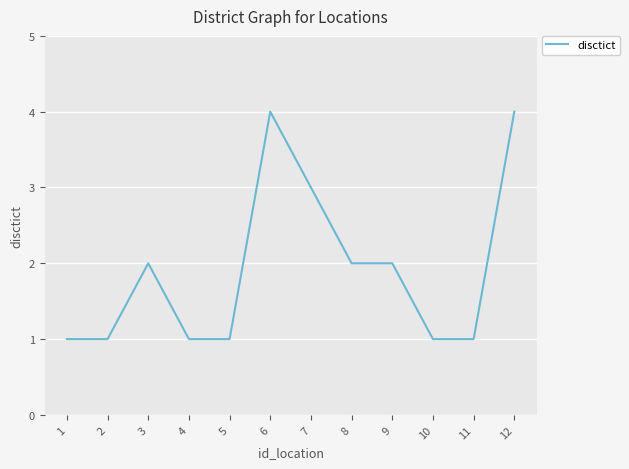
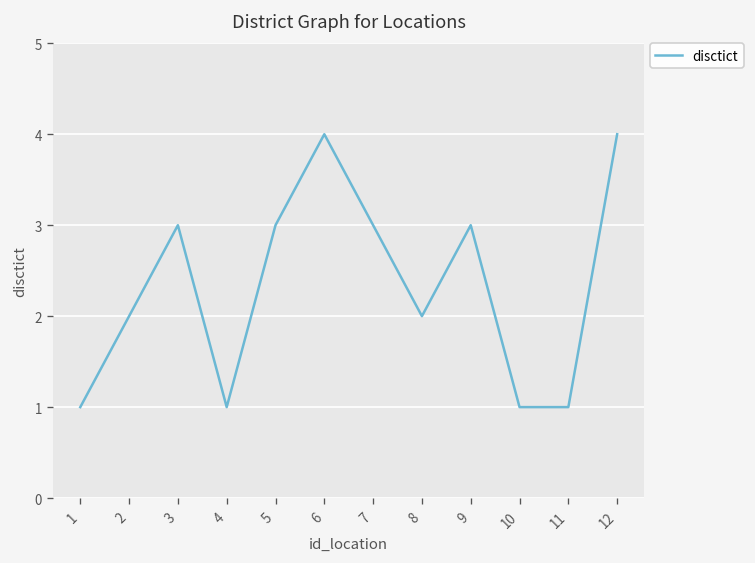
  {
    "1": 1,
-   "2": 1,
-   "3": 2,
+   "2": 2,
+   "3": 3,
    "4": 1,
-   "5": 1,
+   "5": 3,
    "6": 4,
    "7": 3,
    "8": 2,
-   "9": 2,
+   "9": 3,
    "10": 1,
    "11": 1,
    "12": 4
  }
